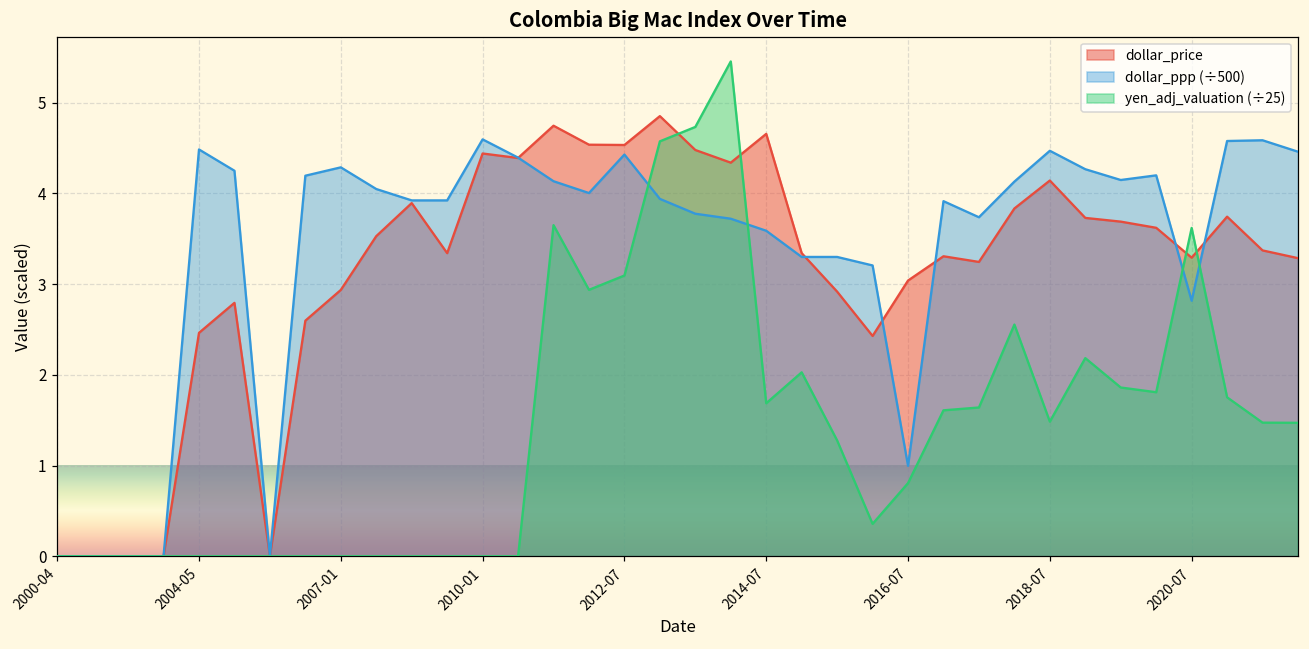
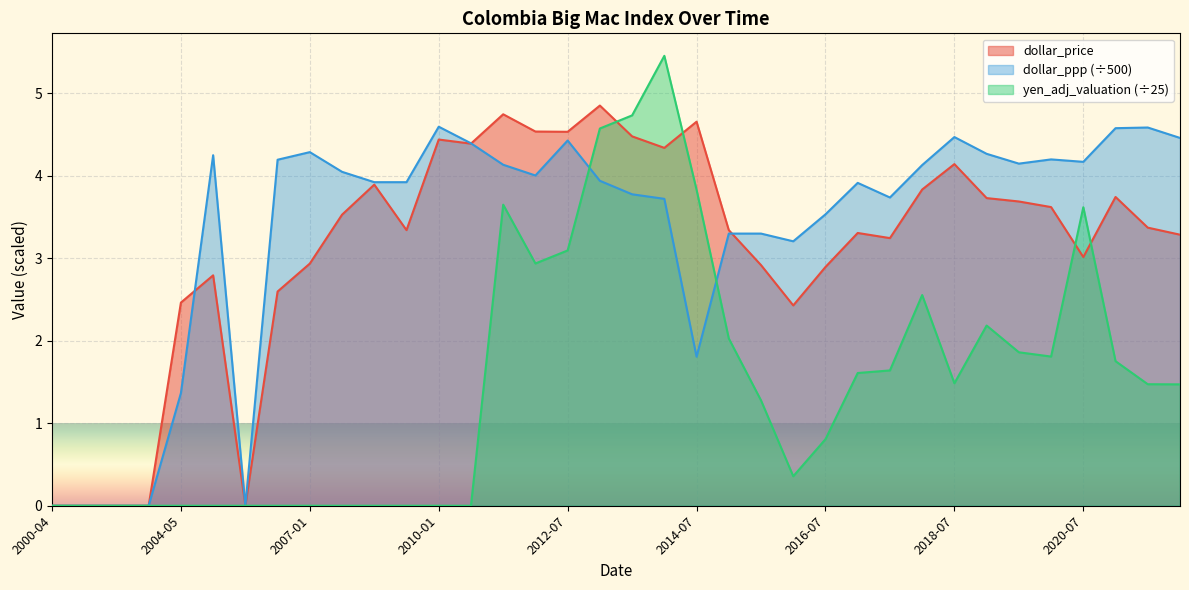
  {
    "dollar_price": {
      "2004-05": 2.5,
      "2007-01": 2.9,
      "2010-01": 4.4,
      "2012-07": 4.5,
      "2014-07": 4.7,
-     "2016-07": 3.0,
+     "2016-07": 2.9,
      "2018-07": 4.1,
-     "2020-07": 3.3
+     "2020-07": 3.0
    },
    "dollar_ppp (÷500)": {
-     "2004-05": 4.5,
+     "2004-05": 1.4,
      "2007-01": 4.3,
      "2010-01": 4.6,
      "2012-07": 4.4,
-     "2014-07": 3.6,
-     "2016-07": 1.0,
+     "2014-07": 1.8,
+     "2016-07": 3.5,
      "2018-07": 4.5,
-     "2020-07": 2.8
+     "2020-07": 4.2
    },
    "yen_adj_valuation (÷25)": {
      "2004-05": 0.0,
      "2007-01": 0.0,
      "2010-01": 0.0,
      "2012-07": 3.1,
-     "2014-07": 1.7,
+     "2014-07": 3.8,
      "2016-07": 0.8,
      "2018-07": 1.5,
      "2020-07": 3.6
    }
  }
